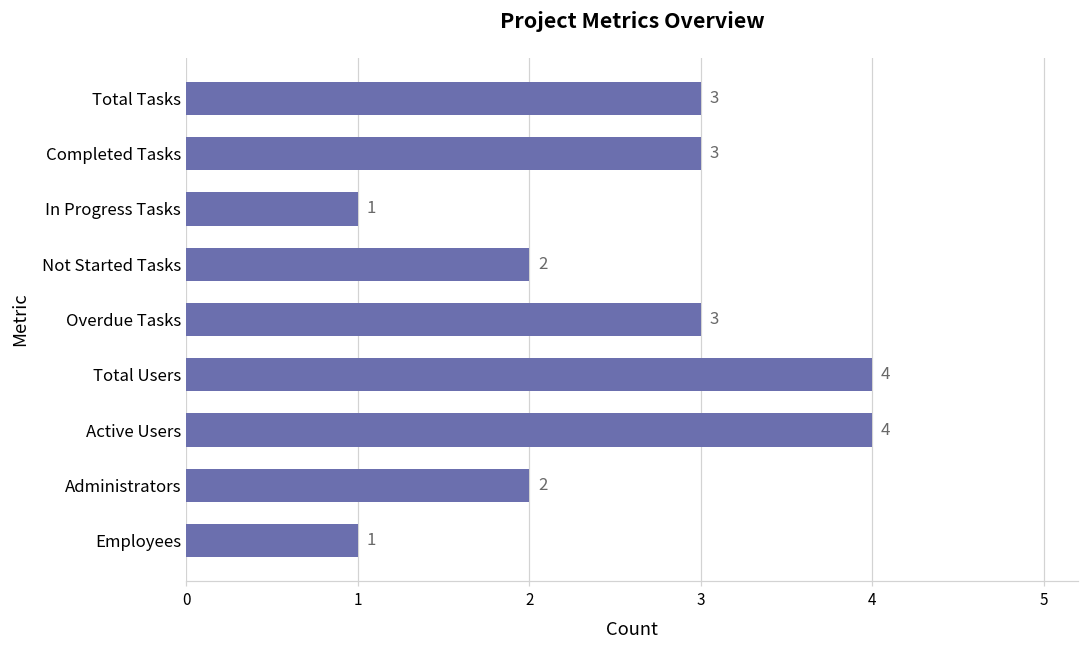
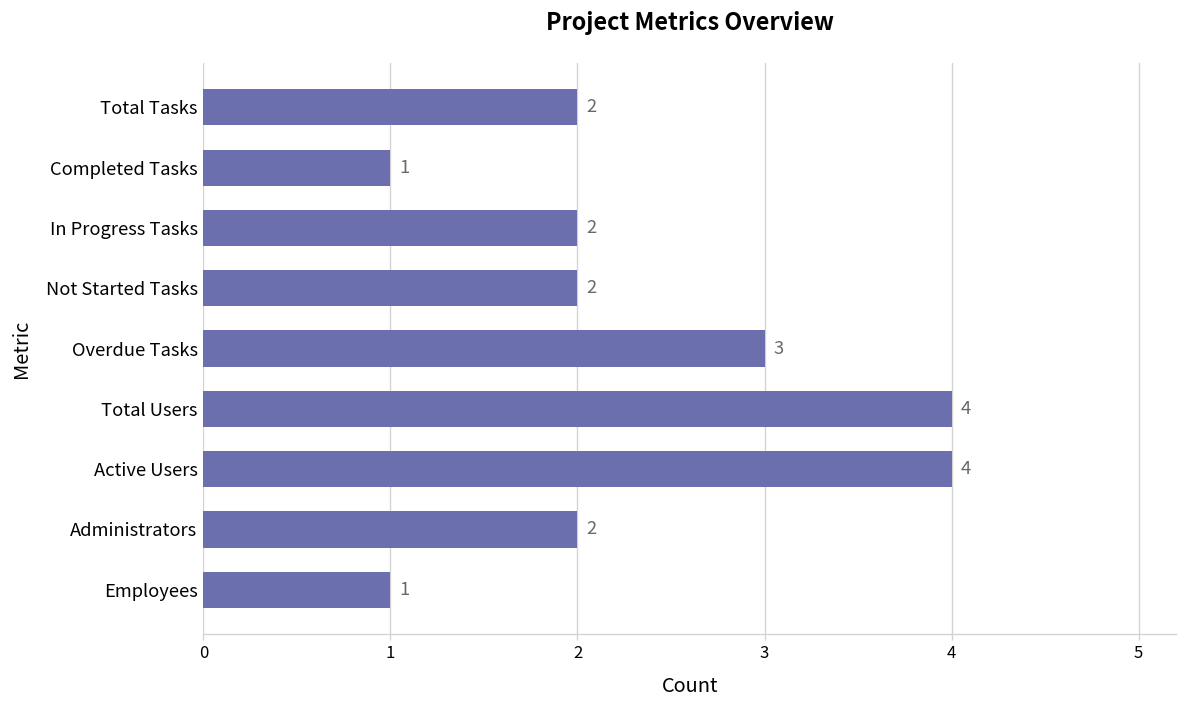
  {
-   "Total Tasks": 3,
-   "Completed Tasks": 3,
-   "In Progress Tasks": 1,
+   "Total Tasks": 2,
+   "Completed Tasks": 1,
+   "In Progress Tasks": 2,
    "Not Started Tasks": 2,
    "Overdue Tasks": 3,
    "Total Users": 4,
    "Active Users": 4,
    "Administrators": 2,
    "Employees": 1
  }
